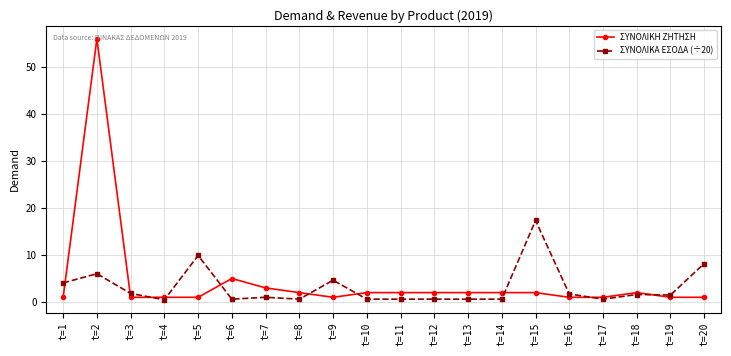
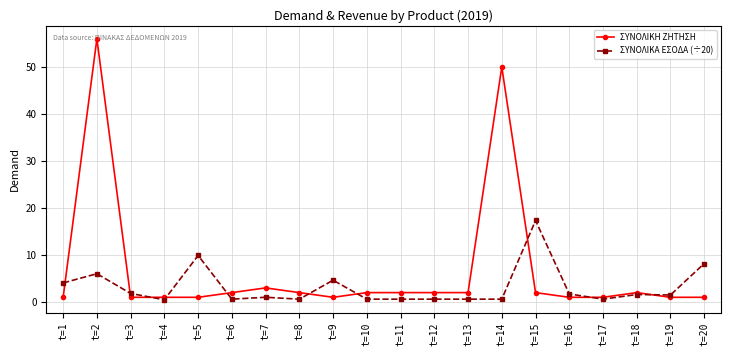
  {
    "ΣΥΝΟΛΙΚΗ ΖΗΤΗΣΗ": {
      "t=1": 1,
      "t=3": 1,
      "t=5": 1,
-     "t=6": 5,
+     "t=6": 2,
      "t=7": 3,
      "t=8": 2,
      "t=9": 1,
      "t=10": 2,
      "t=11": 2,
      "t=12": 2,
      "t=13": 2,
-     "t=14": 2,
+     "t=14": 50,
      "t=15": 2,
      "t=16": 1,
      "t=20": 1
    },
    "ΣΥΝΟΛΙΚΑ ΕΣΟΔΑ (÷20)": {
      "t=1": 4,
      "t=2": 6,
      "t=3": 2,
      "t=5": 10,
      "t=6": 1,
      "t=7": 1,
      "t=8": 1,
      "t=9": 5,
      "t=10": 1,
      "t=11": 1,
      "t=12": 1,
      "t=13": 1,
      "t=14": 1,
      "t=15": 17,
      "t=16": 2,
      "t=20": 8
    }
  }
